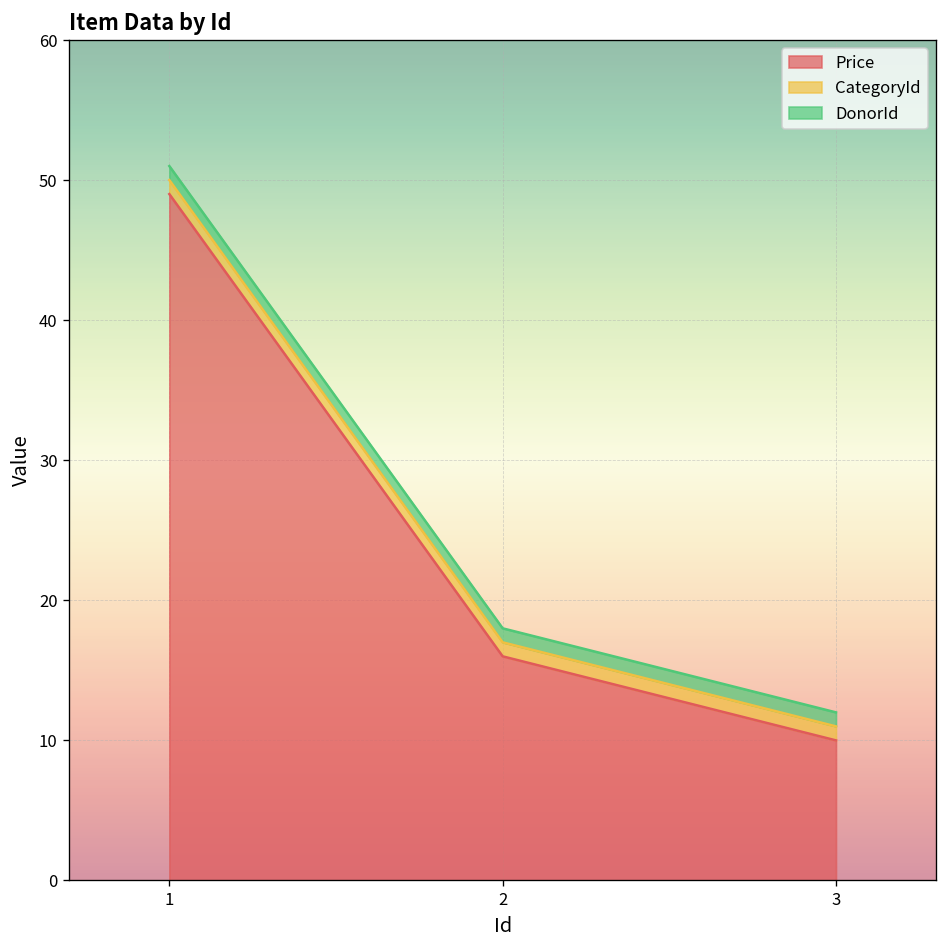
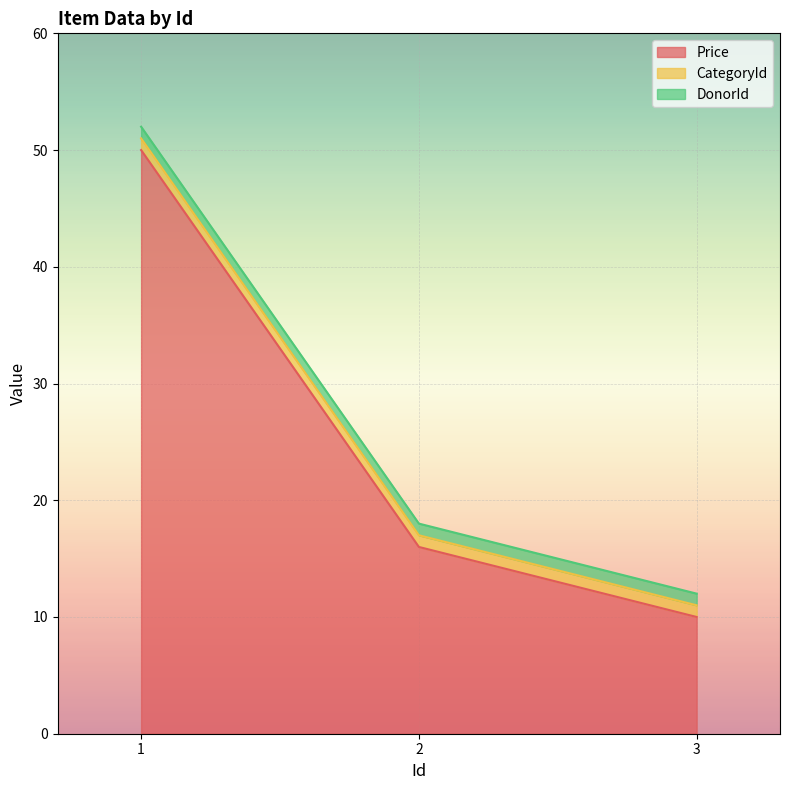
  {
    "Price": {
-     "1": 49,
+     "1": 50,
      "2": 16,
      "3": 10
    },
    "CategoryId": {
      "1": 1,
      "2": 1,
      "3": 1
    },
    "DonorId": {
      "1": 1,
      "2": 1,
      "3": 1
    }
  }
